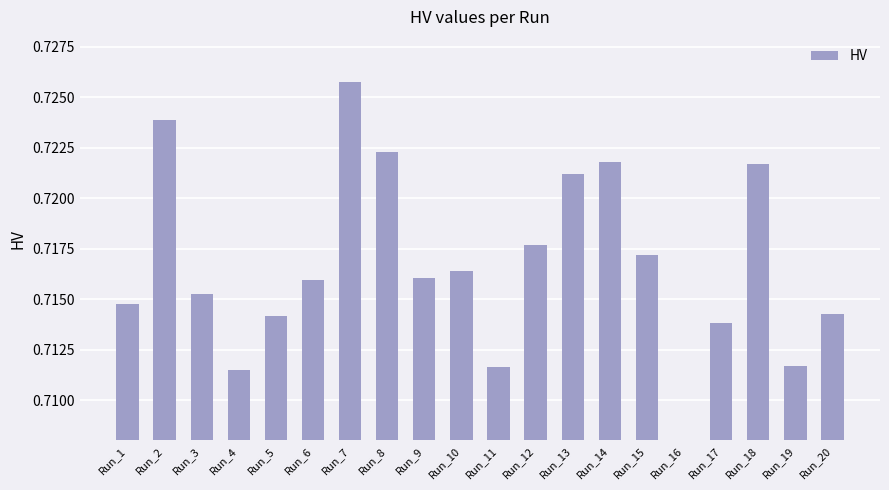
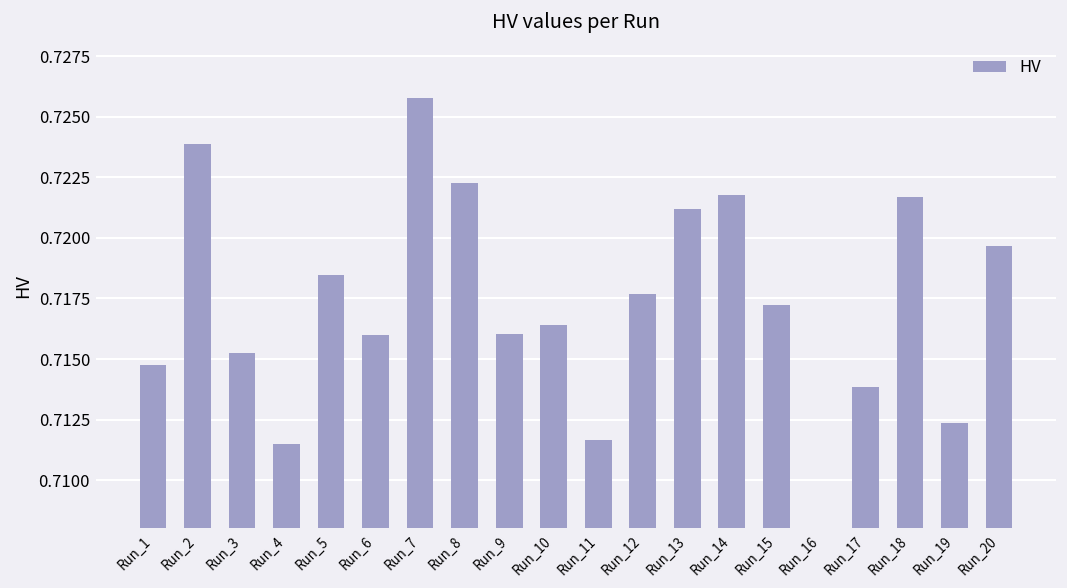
  {
    "Run_1": 0.7148,
    "Run_2": 0.7239,
    "Run_3": 0.7152,
    "Run_4": 0.7115,
-   "Run_5": 0.7142,
+   "Run_5": 0.7185,
    "Run_6": 0.7160,
    "Run_7": 0.7258,
    "Run_8": 0.7223,
    "Run_9": 0.7161,
    "Run_10": 0.7164,
    "Run_11": 0.7117,
    "Run_12": 0.7177,
    "Run_13": 0.7212,
    "Run_14": 0.7218,
    "Run_15": 0.7172,
    "Run_17": 0.7138,
    "Run_18": 0.7217,
-   "Run_19": 0.7117,
-   "Run_20": 0.7143
+   "Run_19": 0.7124,
+   "Run_20": 0.7197
  }
